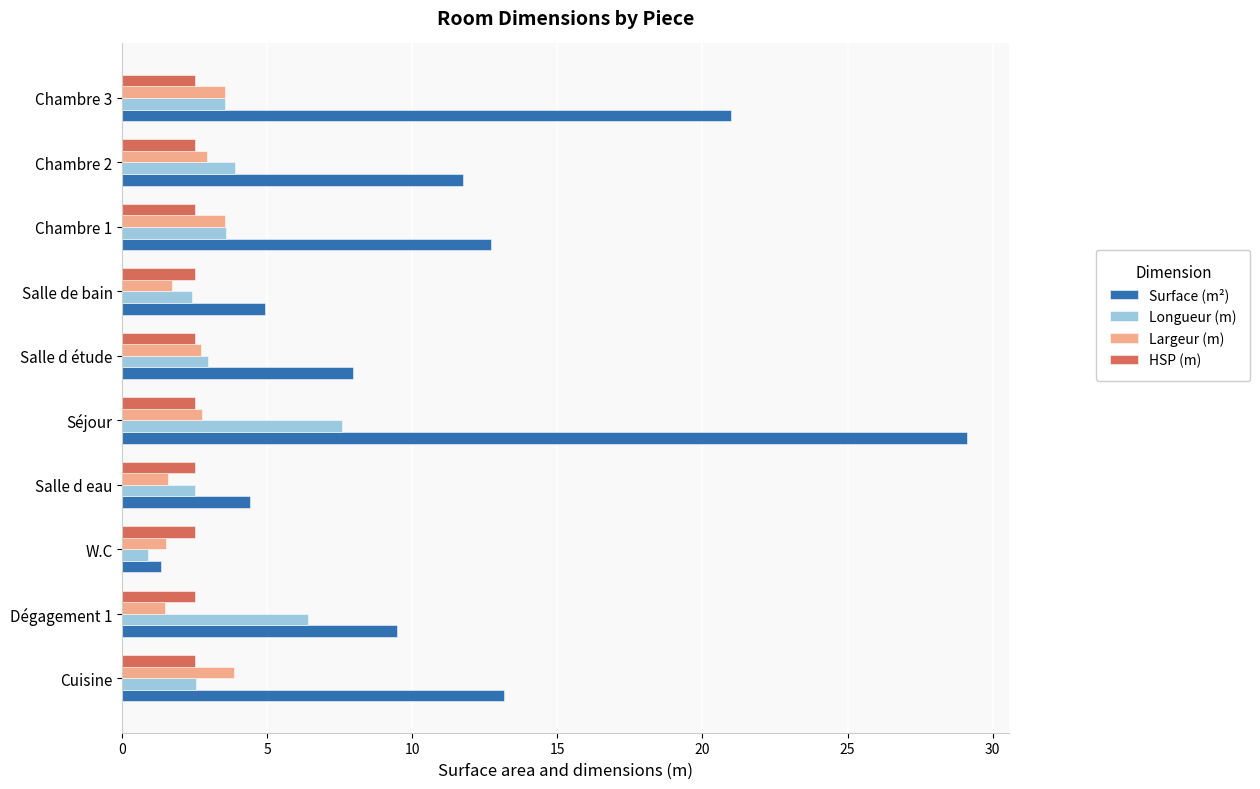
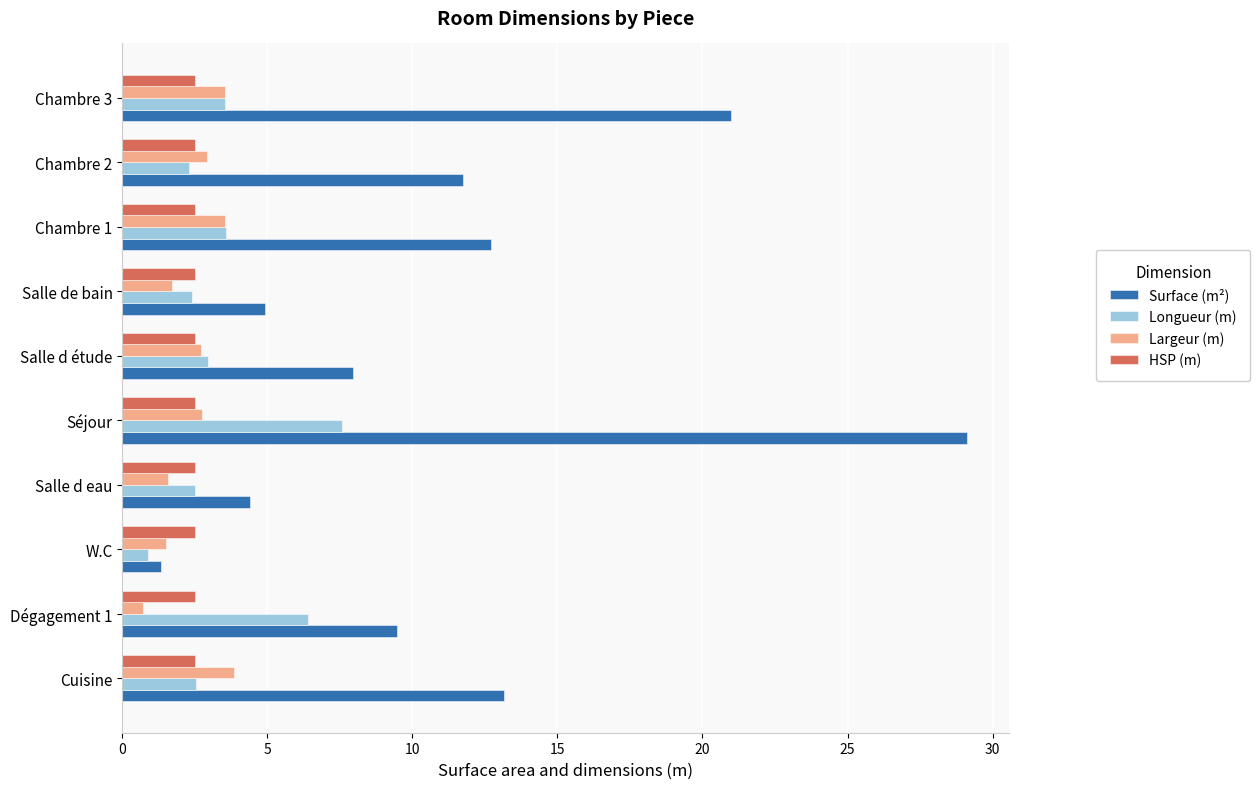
  {
    "Surface (m²)": {
      "Chambre 3": 21.0,
      "Chambre 2": 11.7,
      "Chambre 1": 12.7,
      "Salle de bain": 4.9,
      "Salle d étude": 8.0,
      "Séjour": 29.1,
      "Salle d eau": 4.4,
      "W.C": 1.4,
      "Dégagement 1": 9.5,
      "Cuisine": 13.2
    },
    "Longueur (m)": {
      "Chambre 3": 3.6,
-     "Chambre 2": 3.9,
+     "Chambre 2": 2.3,
      "Chambre 1": 3.6,
      "Salle de bain": 2.4,
      "Salle d étude": 3.0,
      "Séjour": 7.6,
      "Salle d eau": 2.5,
      "W.C": 0.9,
      "Dégagement 1": 6.4,
      "Cuisine": 2.6
    },
    "Largeur (m)": {
      "Chambre 3": 3.5,
      "Chambre 2": 2.9,
      "Chambre 1": 3.6,
      "Salle de bain": 1.7,
      "Salle d étude": 2.7,
      "Séjour": 2.8,
      "Salle d eau": 1.6,
      "W.C": 1.5,
-     "Dégagement 1": 1.5,
+     "Dégagement 1": 0.7,
      "Cuisine": 3.9
    },
    "HSP (m)": {
      "Chambre 3": 2.5,
      "Chambre 2": 2.5,
      "Chambre 1": 2.5,
      "Salle de bain": 2.5,
      "Salle d étude": 2.5,
      "Séjour": 2.5,
      "Salle d eau": 2.5,
      "W.C": 2.5,
      "Dégagement 1": 2.5,
      "Cuisine": 2.5
    }
  }
